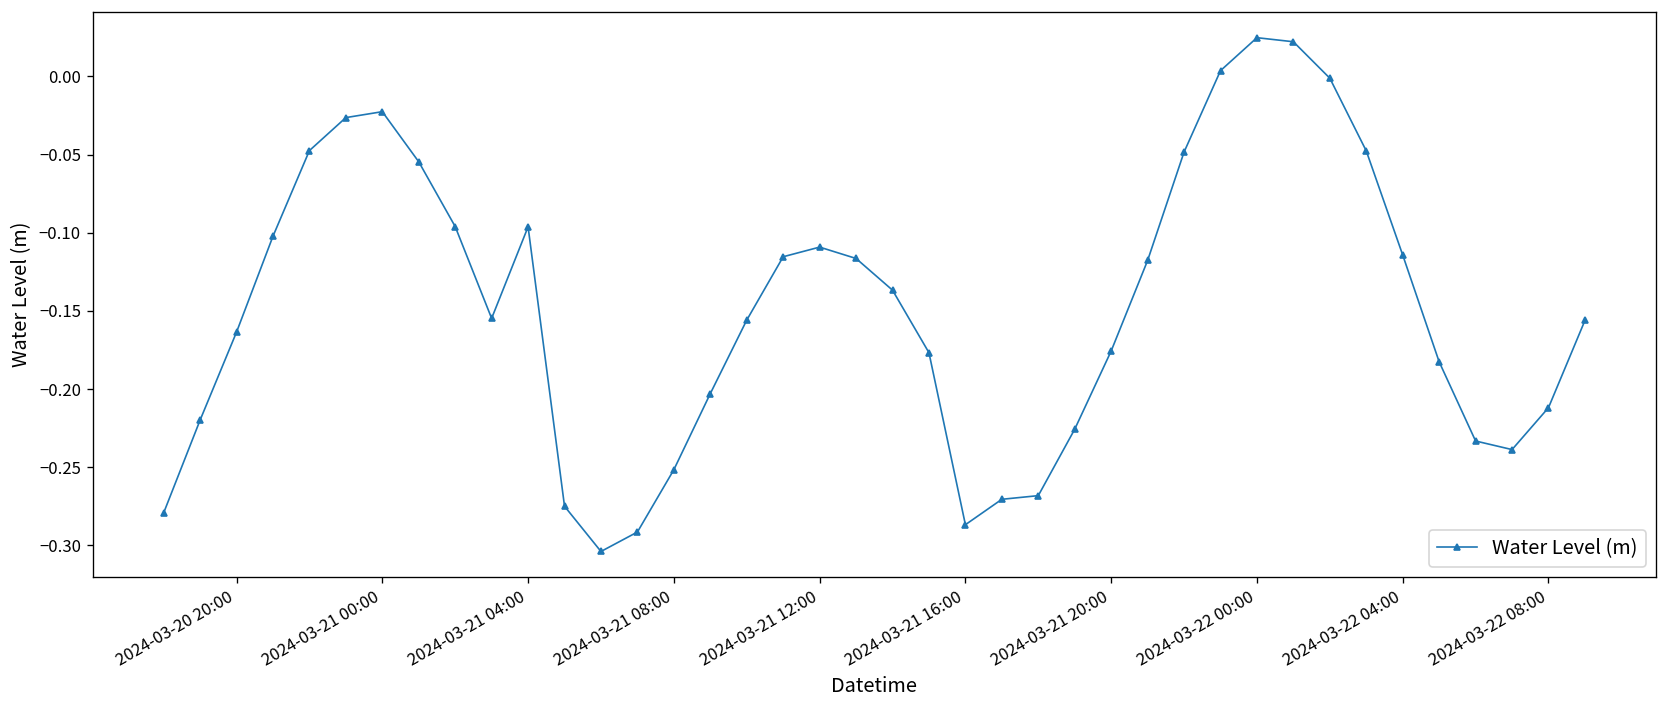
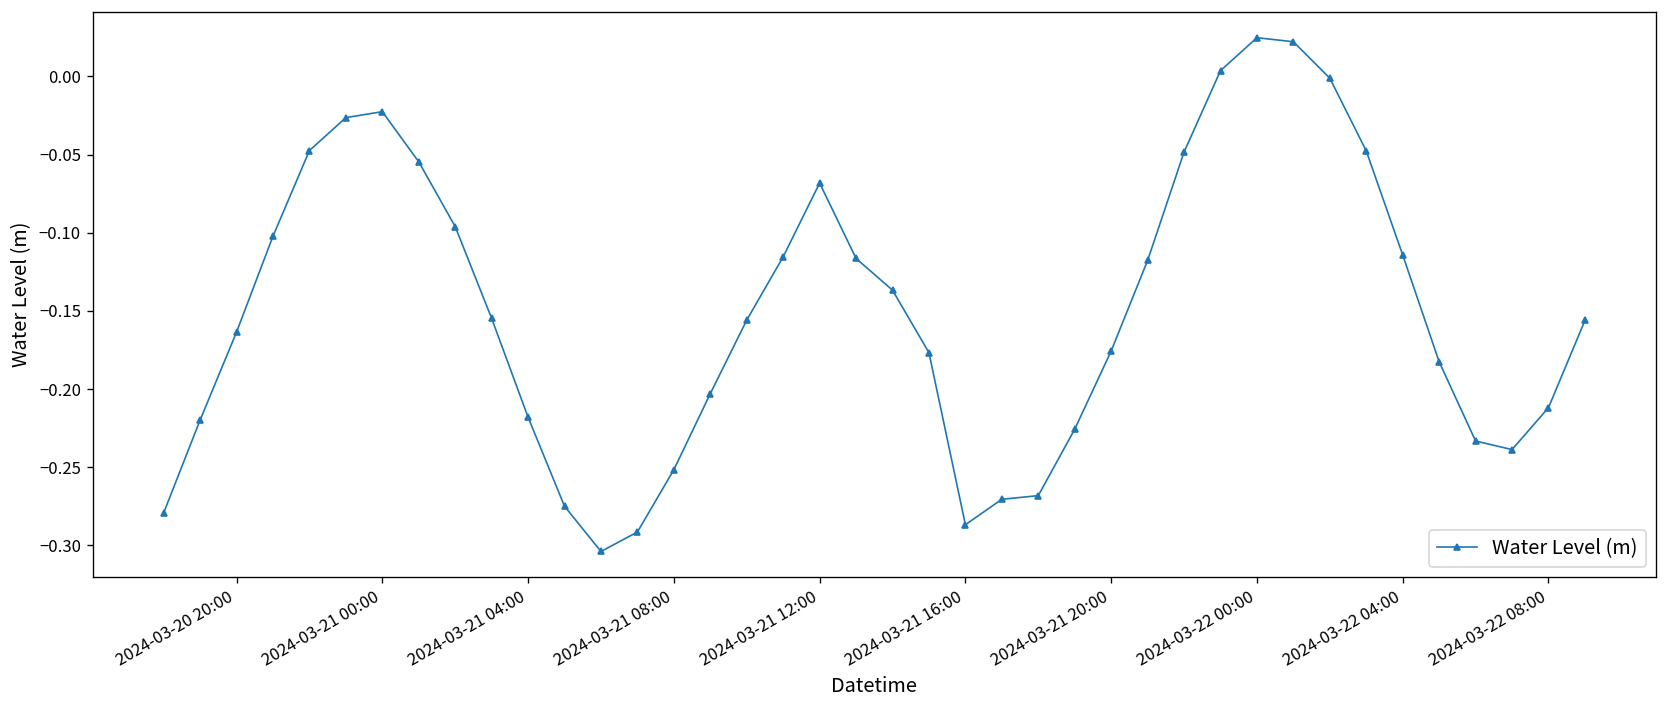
  {
    "2024-03-20 20:00": -0.164,
    "2024-03-21 00:00": -0.023,
-   "2024-03-21 04:00": -0.096,
+   "2024-03-21 04:00": -0.218,
    "2024-03-21 08:00": -0.252,
-   "2024-03-21 12:00": -0.109,
+   "2024-03-21 12:00": -0.068,
    "2024-03-21 16:00": -0.287,
    "2024-03-21 20:00": -0.176,
    "2024-03-22 00:00": 0.025,
    "2024-03-22 04:00": -0.114,
    "2024-03-22 08:00": -0.212
  }
